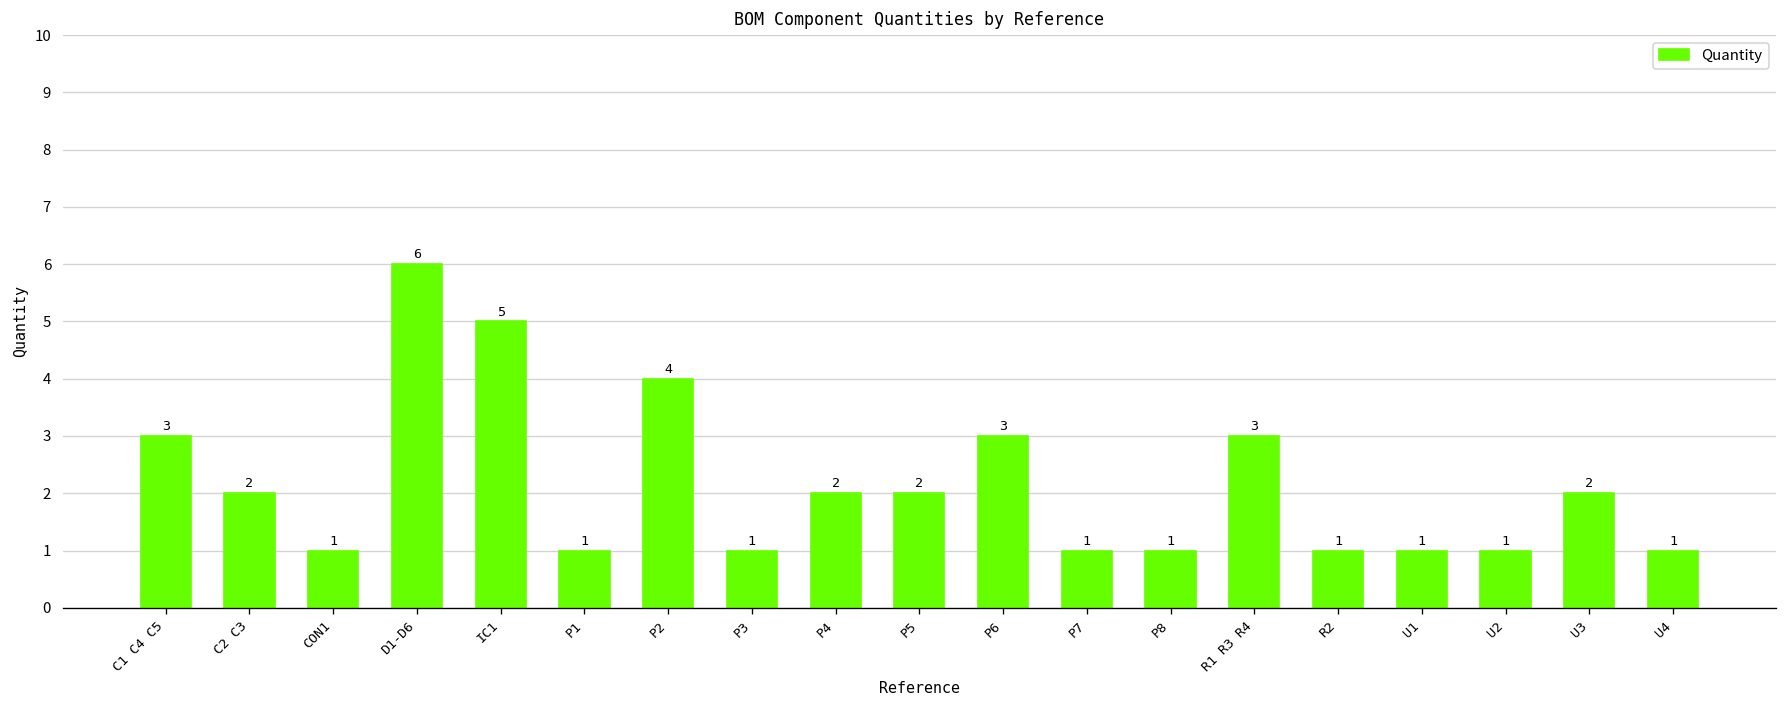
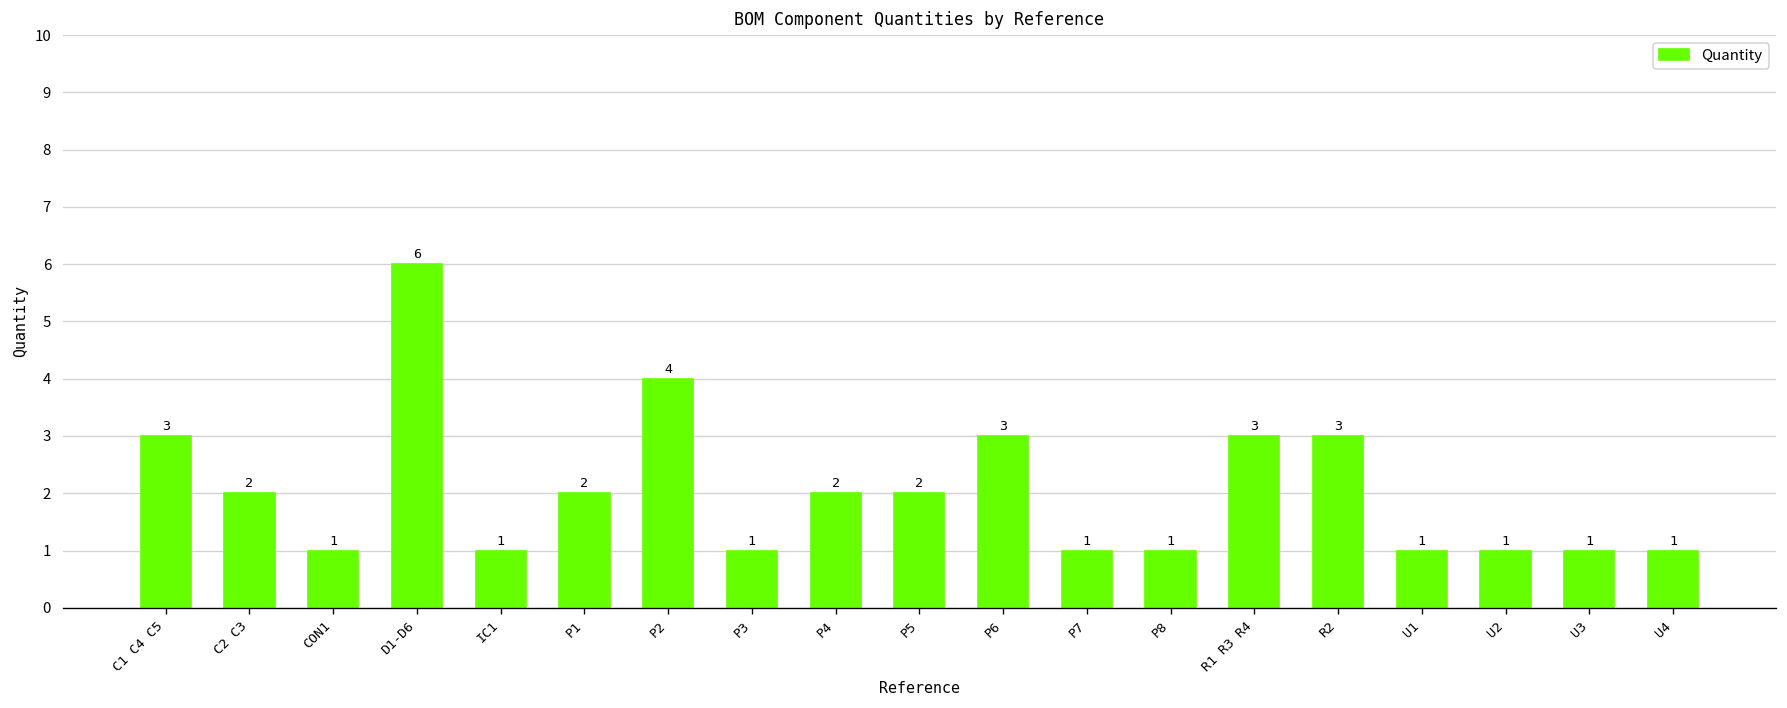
  {
    "C1 C4 C5": 3,
    "C2 C3": 2,
    "CON1": 1,
    "D1-D6": 6,
-   "IC1": 5,
-   "P1": 1,
+   "IC1": 1,
+   "P1": 2,
    "P2": 4,
    "P3": 1,
    "P4": 2,
    "P5": 2,
    "P6": 3,
    "P7": 1,
    "P8": 1,
    "R1 R3 R4": 3,
-   "R2": 1,
+   "R2": 3,
    "U1": 1,
    "U2": 1,
-   "U3": 2,
+   "U3": 1,
    "U4": 1
  }
